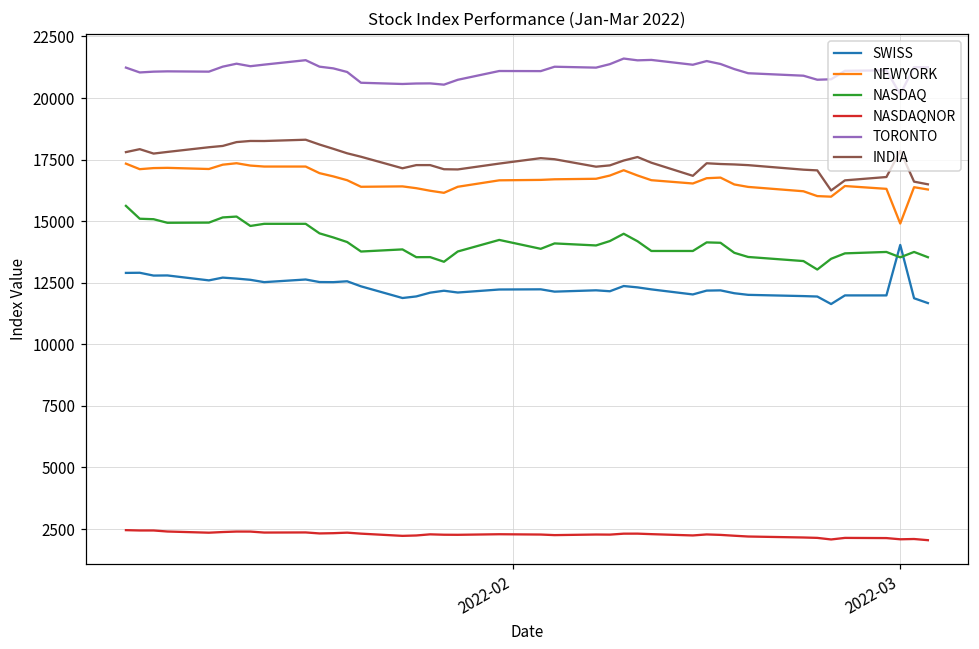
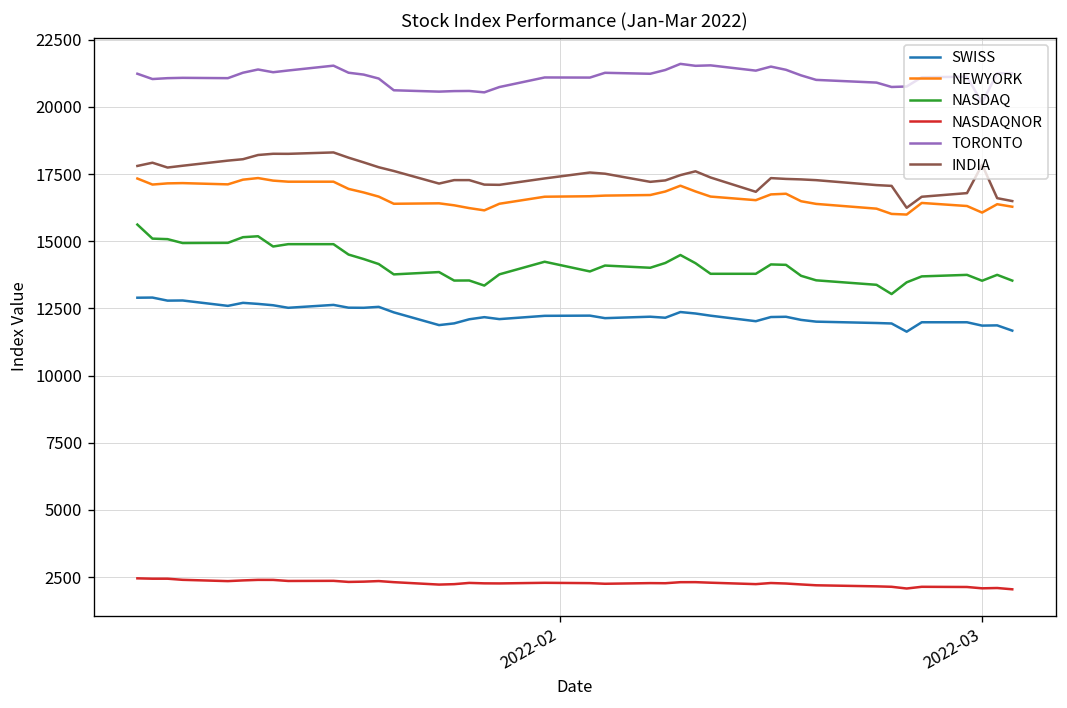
  {
    "SWISS": {
-     "2022-03": 14000
+     "2022-03": 11900
    },
    "NEWYORK": {
-     "2022-03": 14900
+     "2022-03": 16100
    },
    "NASDAQ": {
      "2022-03": 13500
    },
    "NASDAQNOR": {
      "2022-03": 2100
    }
  }
